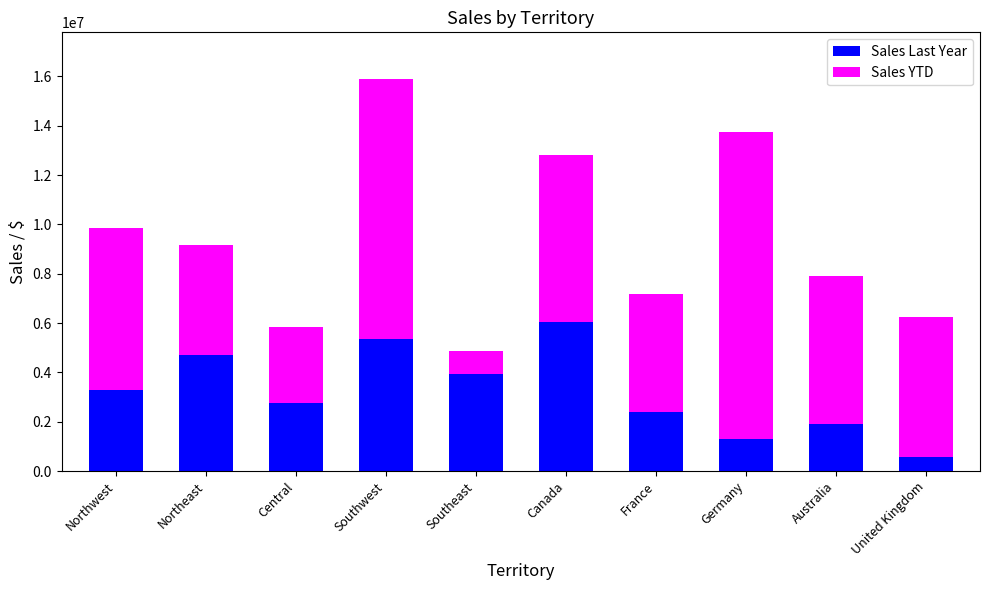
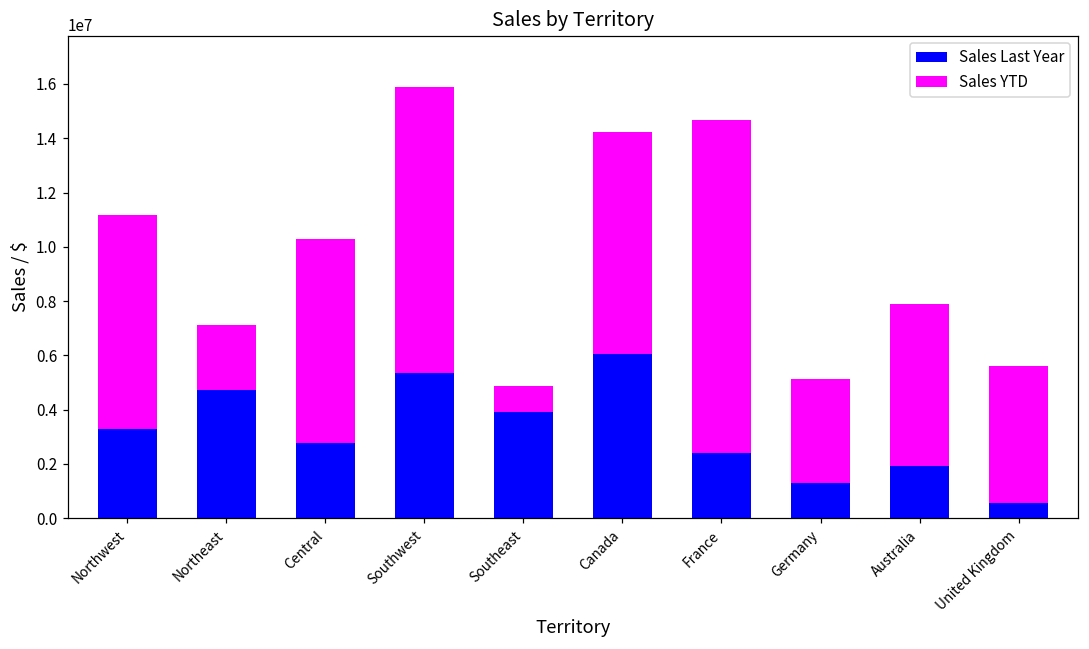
  {
    "Sales Last Year": {
      "Northwest": 3300000,
      "Northeast": 4700000,
      "Central": 2800000,
      "Southwest": 5400000,
      "Southeast": 3900000,
      "Canada": 6000000,
      "France": 2400000,
      "Germany": 1300000,
      "Australia": 1900000,
      "United Kingdom": 600000
    },
    "Sales YTD": {
-     "Northwest": 6600000,
-     "Northeast": 4400000,
-     "Central": 3100000,
+     "Northwest": 7900000,
+     "Northeast": 2400000,
+     "Central": 7500000,
      "Southwest": 10500000,
      "Southeast": 900000,
-     "Canada": 6800000,
-     "France": 4800000,
-     "Germany": 12400000,
+     "Canada": 8200000,
+     "France": 12300000,
+     "Germany": 3800000,
      "Australia": 6000000,
-     "United Kingdom": 5700000
+     "United Kingdom": 5000000
    }
  }
